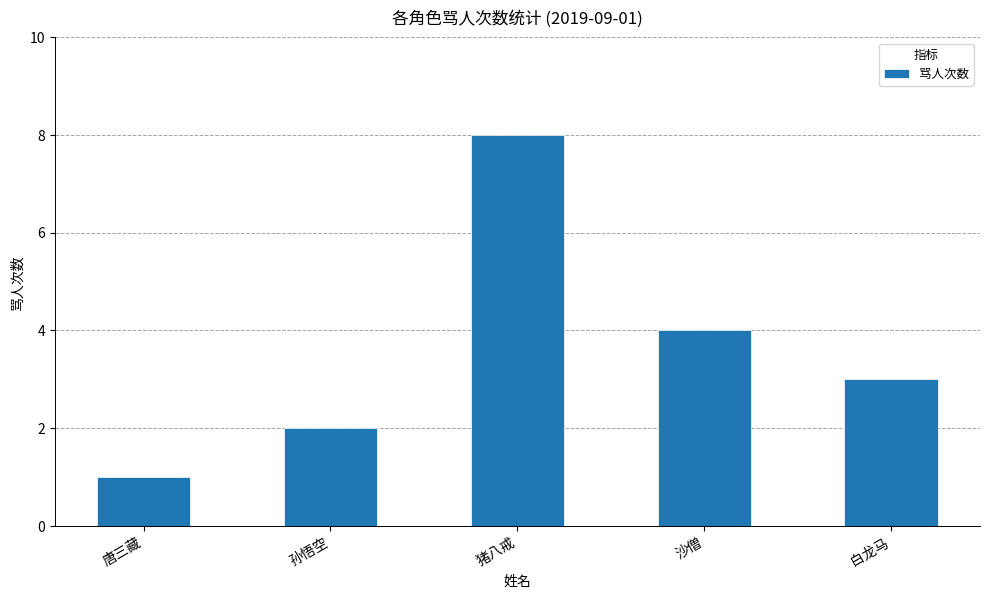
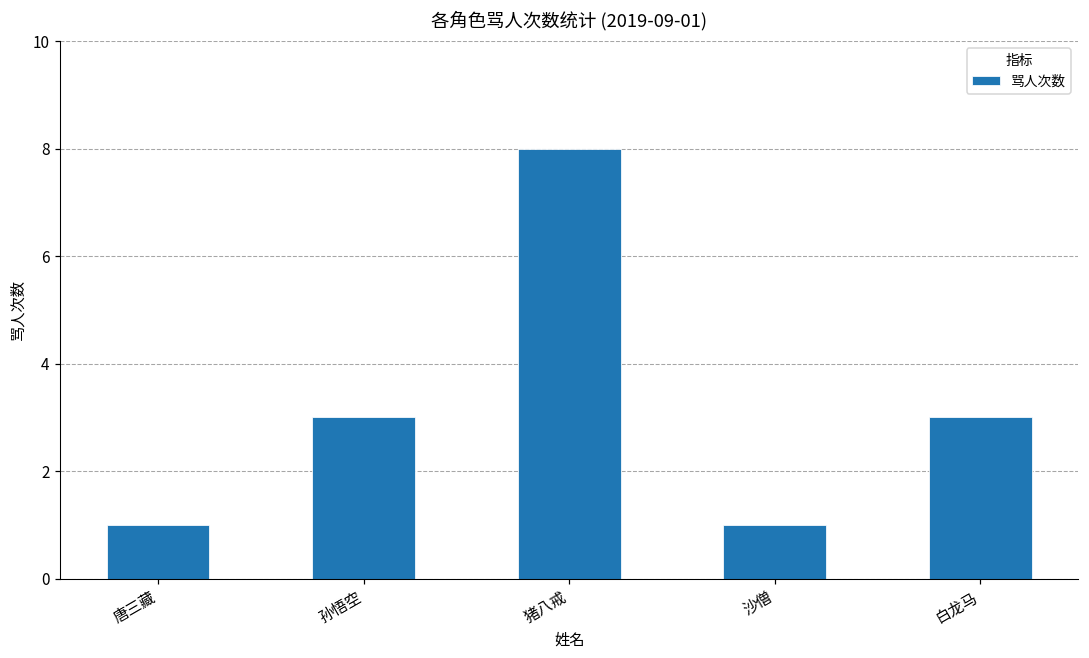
  {
    "唐三藏": 1,
-   "孙悟空": 2,
+   "孙悟空": 3,
    "猪八戒": 8,
-   "沙僧": 4,
+   "沙僧": 1,
    "白龙马": 3
  }
